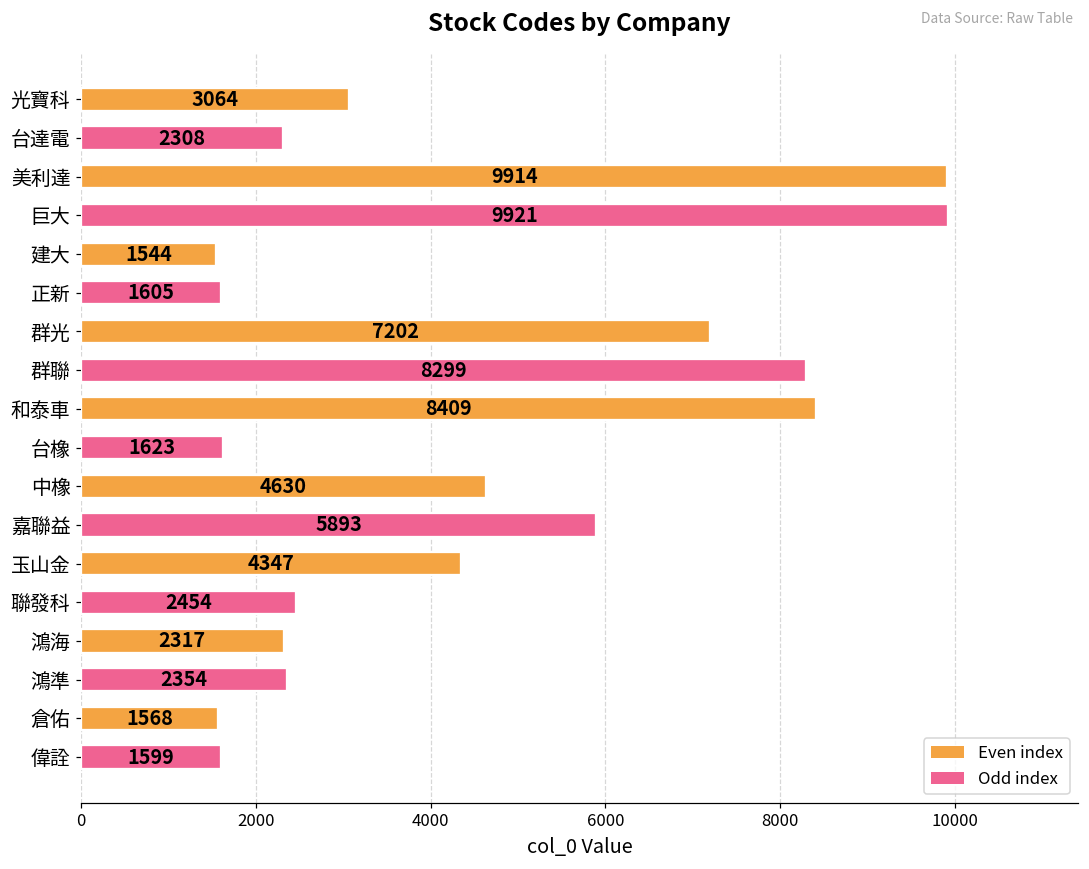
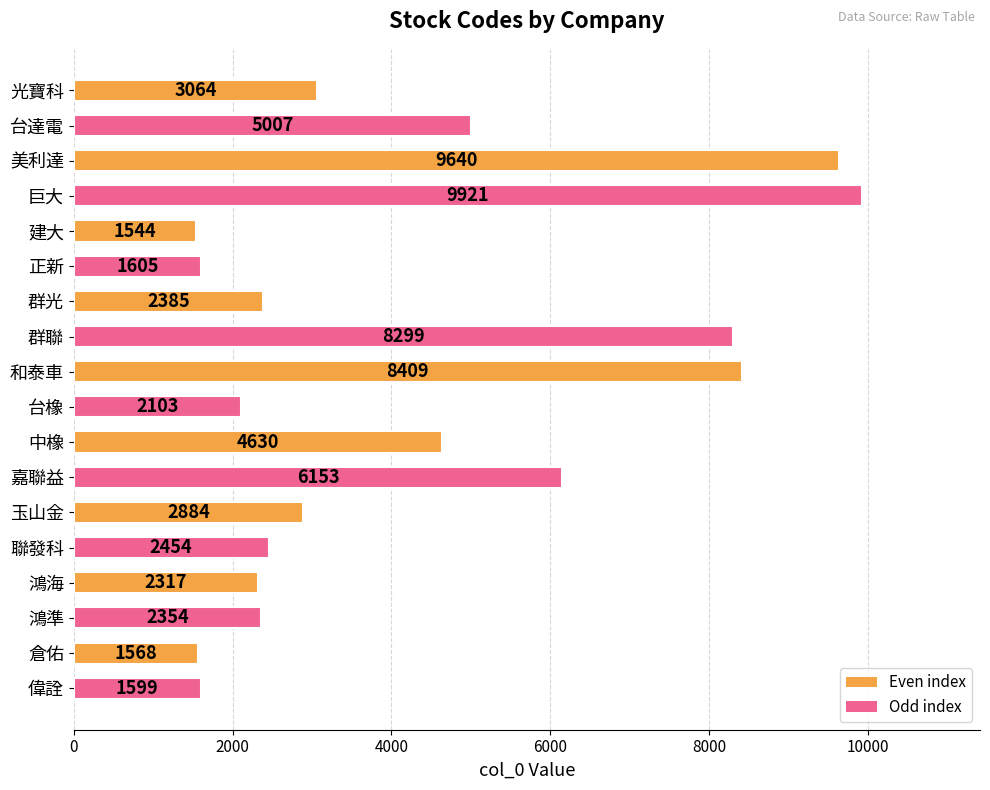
  {
    "光寶科": 3064,
-   "台達電": 2308,
-   "美利達": 9914,
+   "台達電": 5007,
+   "美利達": 9640,
    "巨大": 9921,
    "建大": 1544,
    "正新": 1605,
-   "群光": 7202,
+   "群光": 2385,
    "群聯": 8299,
    "和泰車": 8409,
-   "台橡": 1623,
+   "台橡": 2103,
    "中橡": 4630,
-   "嘉聯益": 5893,
-   "玉山金": 4347,
+   "嘉聯益": 6153,
+   "玉山金": 2884,
    "聯發科": 2454,
    "鴻海": 2317,
    "鴻準": 2354,
    "倉佑": 1568,
    "偉詮": 1599
  }
